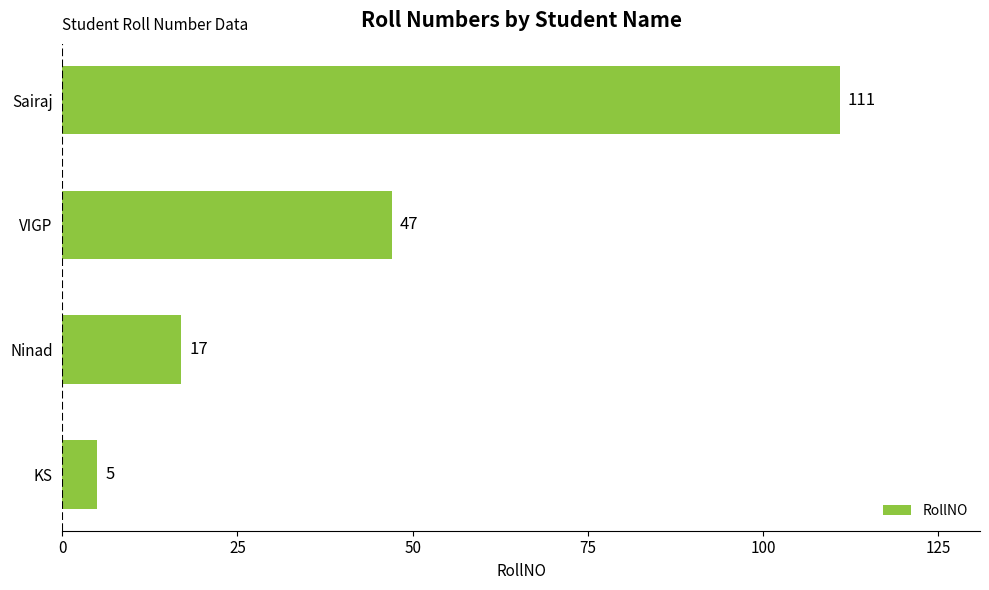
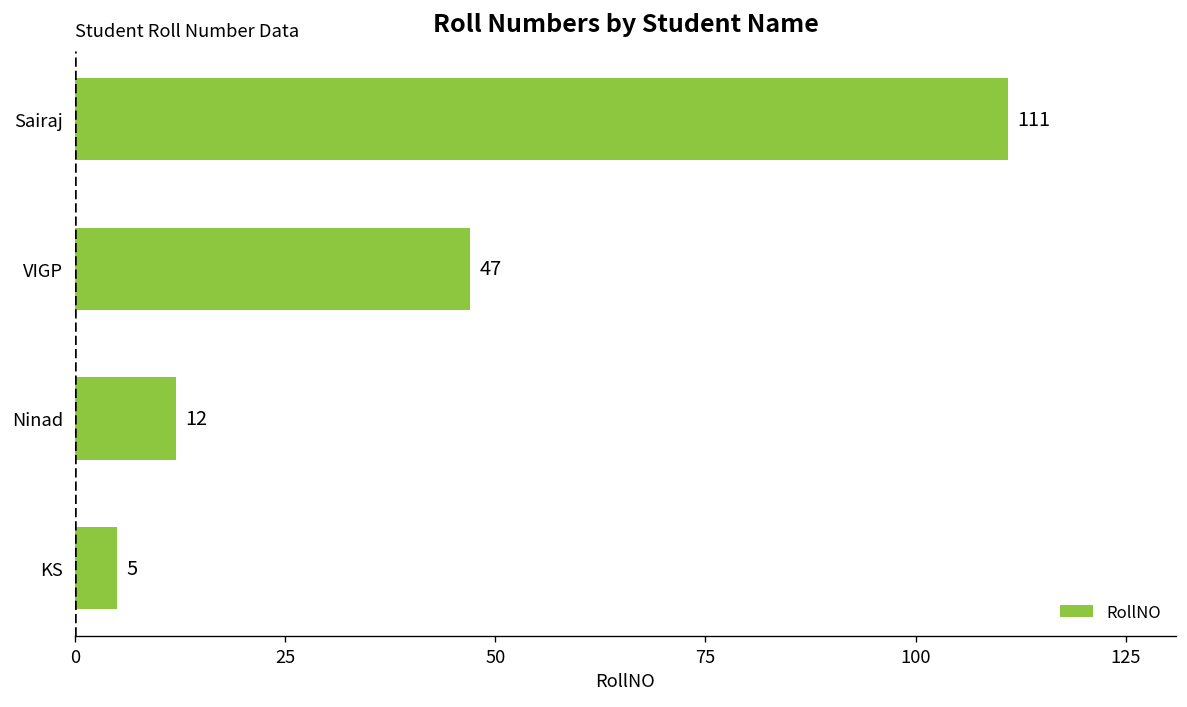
  {
    "Sairaj": 111,
    "VIGP": 47,
-   "Ninad": 17,
+   "Ninad": 12,
    "KS": 5
  }
